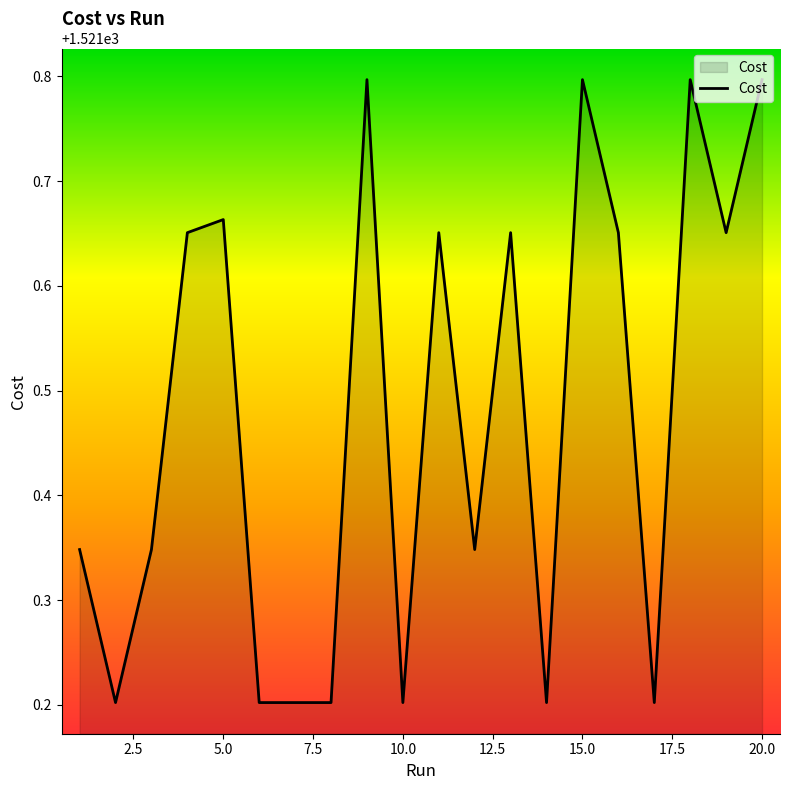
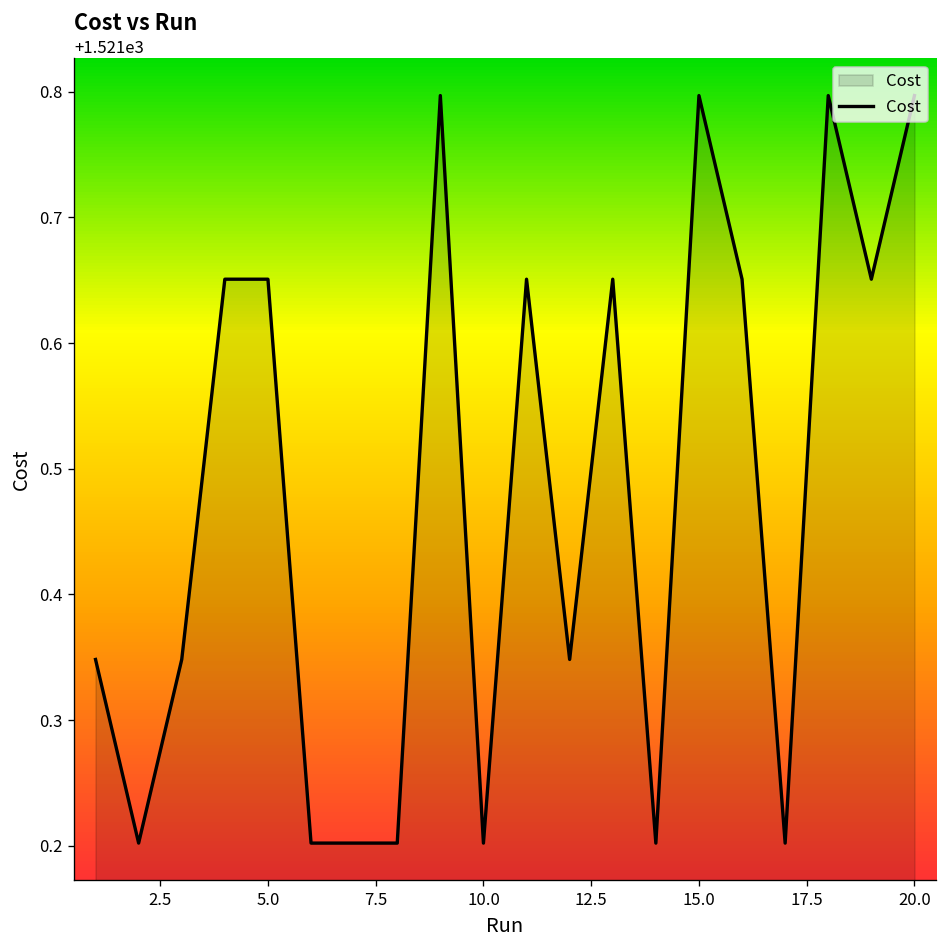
  {
-   "5.0": 1521.663,
+   "5.0": 1521.651,
    "10.0": 1521.202,
    "15.0": 1521.797
  }
